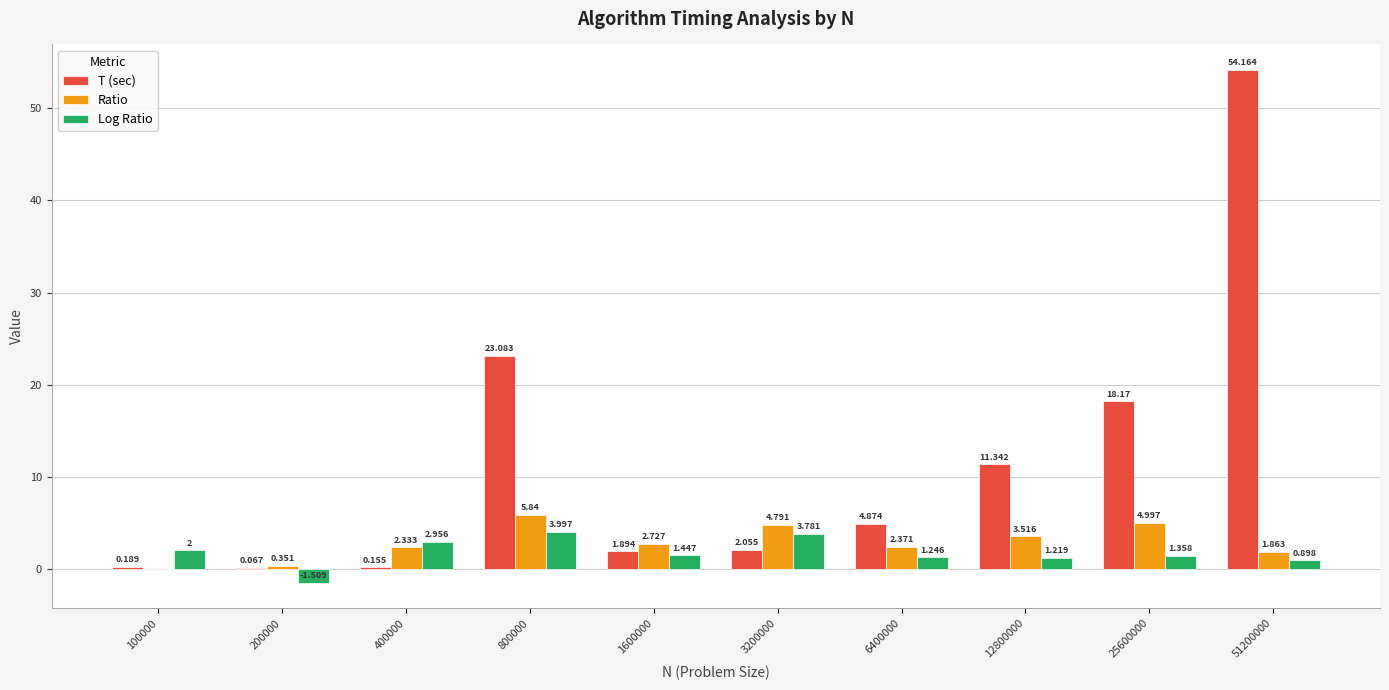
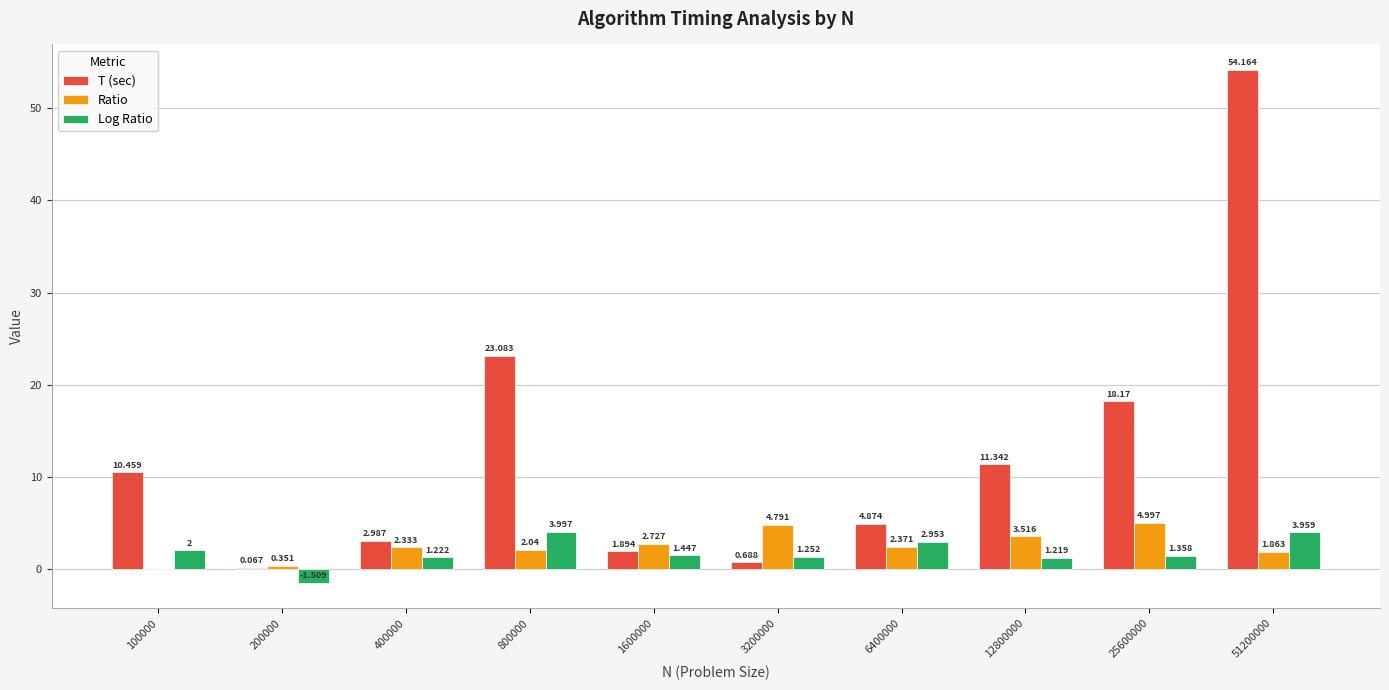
  {
    "T (sec)": {
-     "100000": 0.189,
+     "100000": 10.459,
      "200000": 0.067,
-     "400000": 0.155,
+     "400000": 2.987,
      "800000": 23.083,
      "1600000": 1.894,
-     "3200000": 2.055,
+     "3200000": 0.688,
      "6400000": 4.874,
      "12800000": 11.342,
      "25600000": 18.17,
      "51200000": 54.164
    },
    "Ratio": {
      "200000": 0.351,
      "400000": 2.333,
-     "800000": 5.84,
+     "800000": 2.04,
      "1600000": 2.727,
      "3200000": 4.791,
      "6400000": 2.371,
      "12800000": 3.516,
      "25600000": 4.997,
      "51200000": 1.863
    },
    "Log Ratio": {
      "100000": 2,
      "200000": -1.509,
-     "400000": 2.956,
+     "400000": 1.222,
      "800000": 3.997,
      "1600000": 1.447,
-     "3200000": 3.781,
-     "6400000": 1.246,
+     "3200000": 1.252,
+     "6400000": 2.953,
      "12800000": 1.219,
      "25600000": 1.358,
-     "51200000": 0.898
+     "51200000": 3.959
    }
  }
